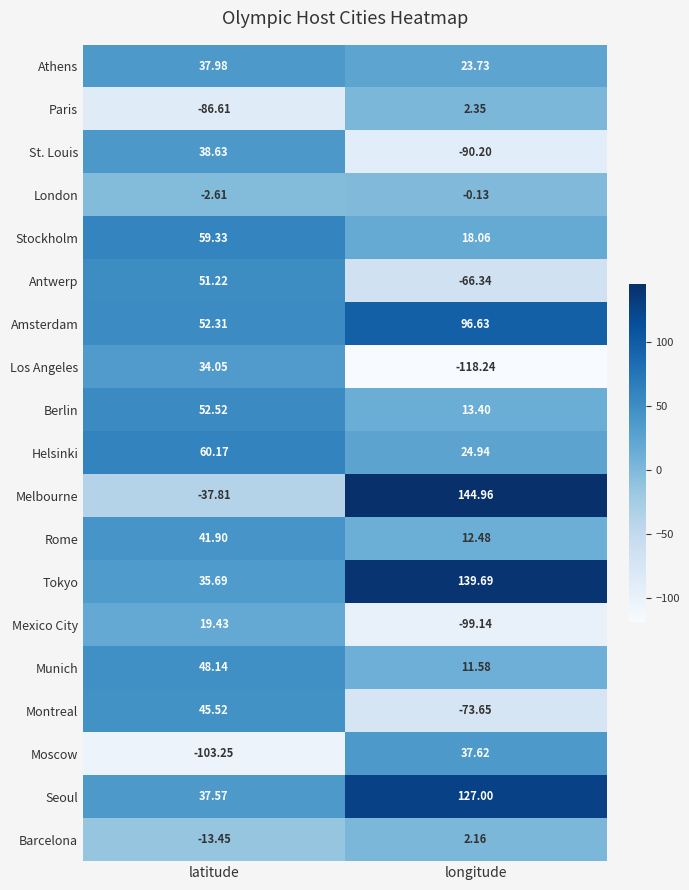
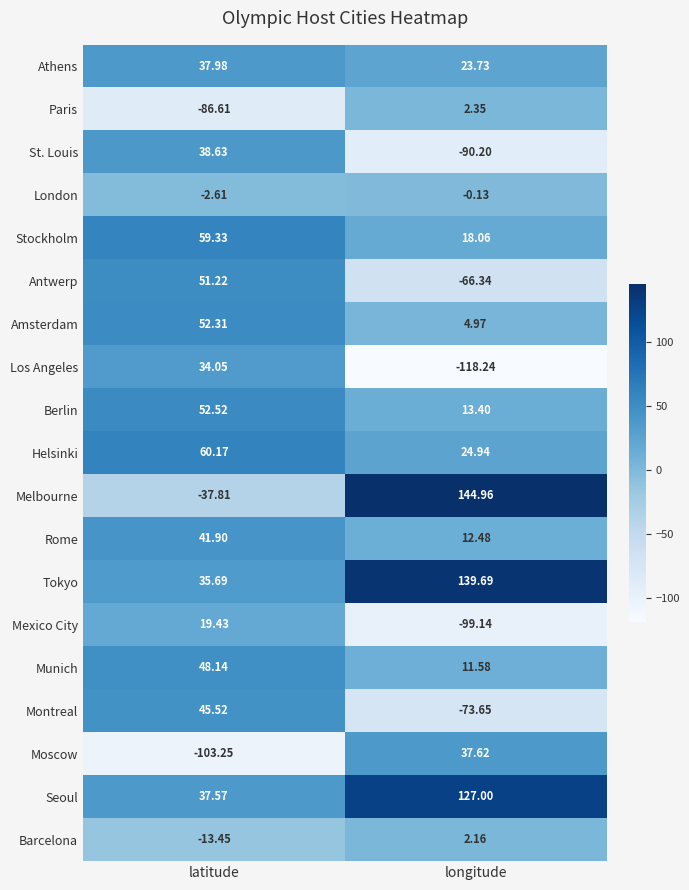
  {
    "Athens": {
      "latitude": 37.98,
      "longitude": 23.73
    },
    "Paris": {
      "latitude": -86.61,
      "longitude": 2.35
    },
    "St. Louis": {
      "latitude": 38.63,
      "longitude": -90.20
    },
    "London": {
      "latitude": -2.61,
      "longitude": -0.13
    },
    "Stockholm": {
      "latitude": 59.33,
      "longitude": 18.06
    },
    "Antwerp": {
      "latitude": 51.22,
      "longitude": -66.34
    },
    "Amsterdam": {
      "latitude": 52.31,
-     "longitude": 96.63
+     "longitude": 4.97
    },
    "Los Angeles": {
      "latitude": 34.05,
      "longitude": -118.24
    },
    "Berlin": {
      "latitude": 52.52,
      "longitude": 13.40
    },
    "Helsinki": {
      "latitude": 60.17,
      "longitude": 24.94
    },
    "Melbourne": {
      "latitude": -37.81,
      "longitude": 144.96
    },
    "Rome": {
      "latitude": 41.90,
      "longitude": 12.48
    },
    "Tokyo": {
      "latitude": 35.69,
      "longitude": 139.69
    },
    "Mexico City": {
      "latitude": 19.43,
      "longitude": -99.14
    },
    "Munich": {
      "latitude": 48.14,
      "longitude": 11.58
    },
    "Montreal": {
      "latitude": 45.52,
      "longitude": -73.65
    },
    "Moscow": {
      "latitude": -103.25,
      "longitude": 37.62
    },
    "Seoul": {
      "latitude": 37.57,
      "longitude": 127.00
    },
    "Barcelona": {
      "latitude": -13.45,
      "longitude": 2.16
    }
  }
